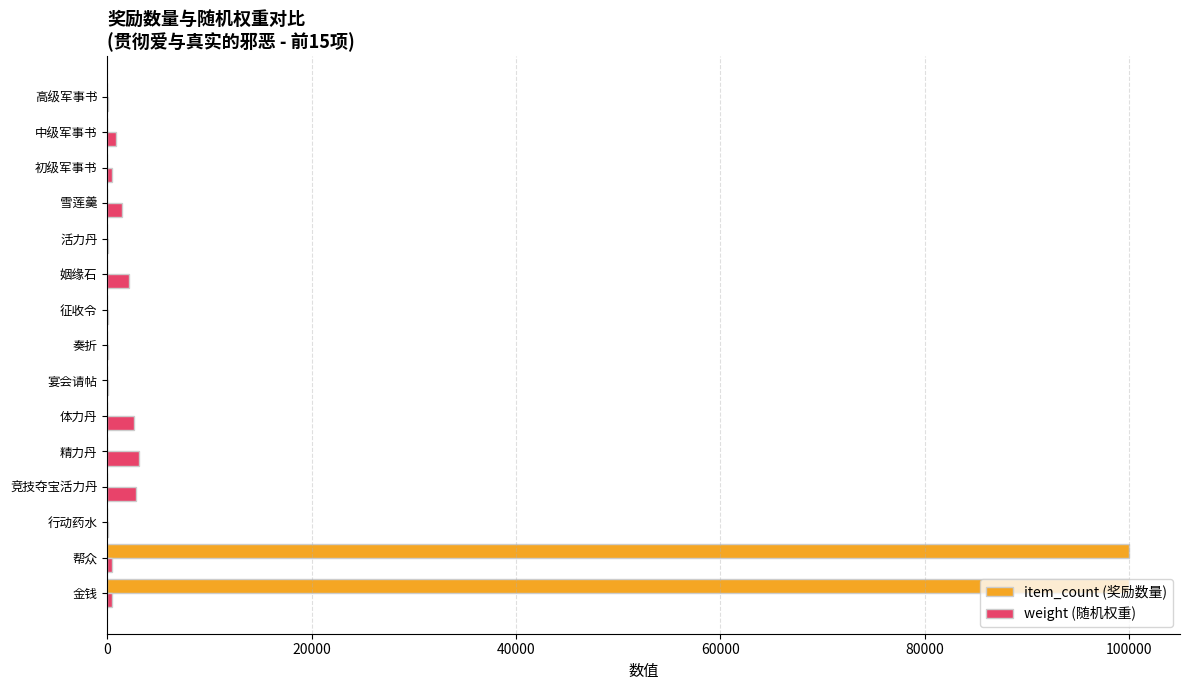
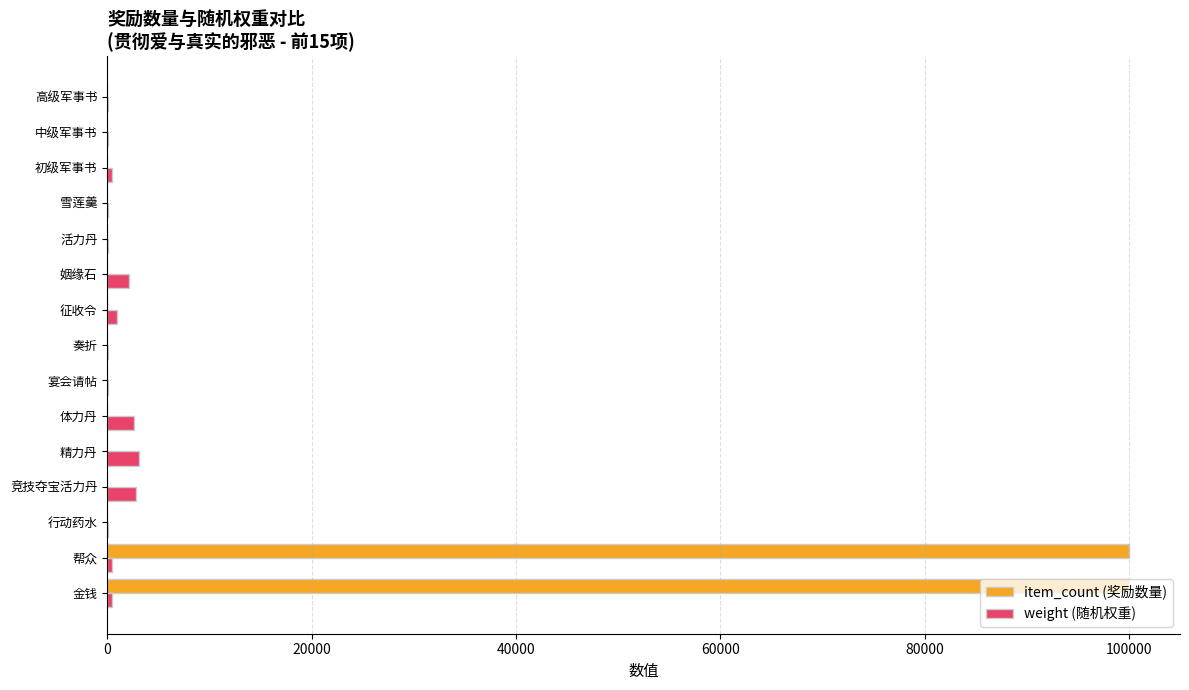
  {
    "item_count (奖励数量)": {
      "帮众": 100000
    },
    "weight (随机权重)": {
-     "中级军事书": 900,
+     "中级军事书": 100,
      "初级军事书": 500,
-     "雪莲羹": 1400,
+     "雪莲羹": 100,
      "姻缘石": 2100,
-     "征收令": 100,
+     "征收令": 900,
      "体力丹": 2600,
      "精力丹": 3100,
      "竞技夺宝活力丹": 2800,
      "帮众": 500,
      "金钱": 500
    }
  }
